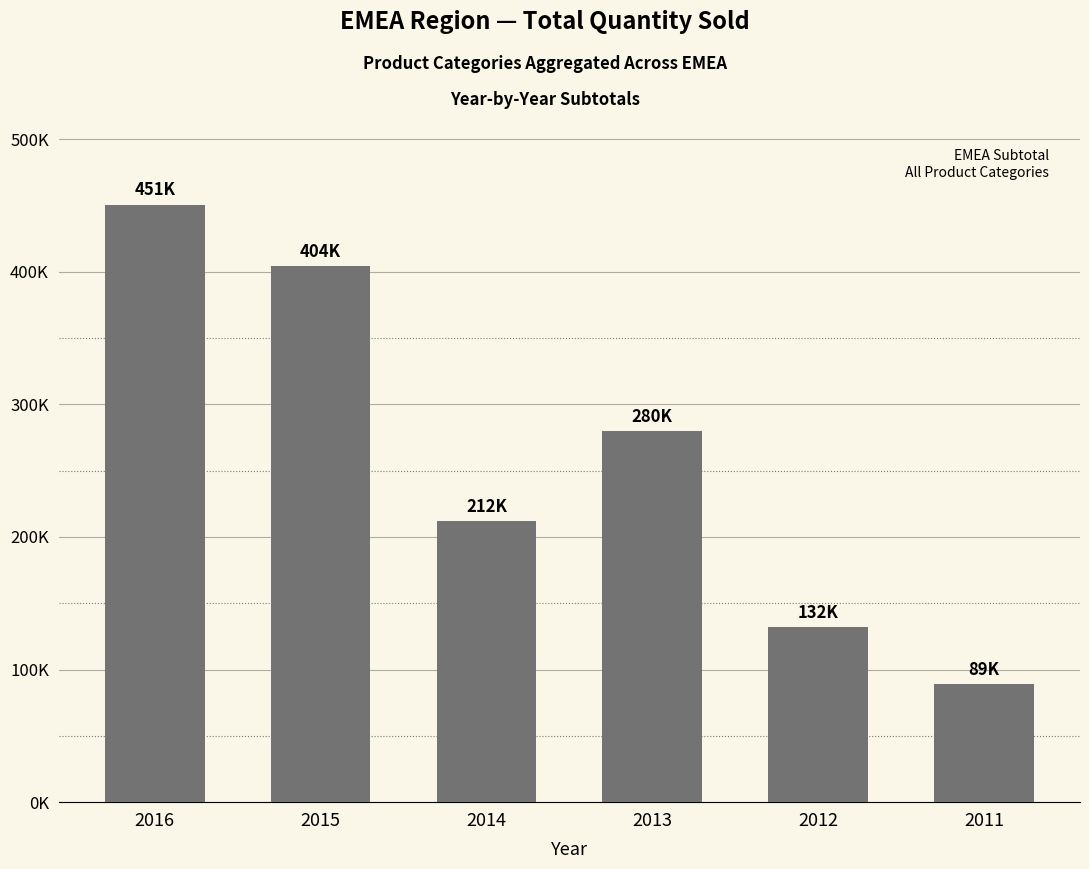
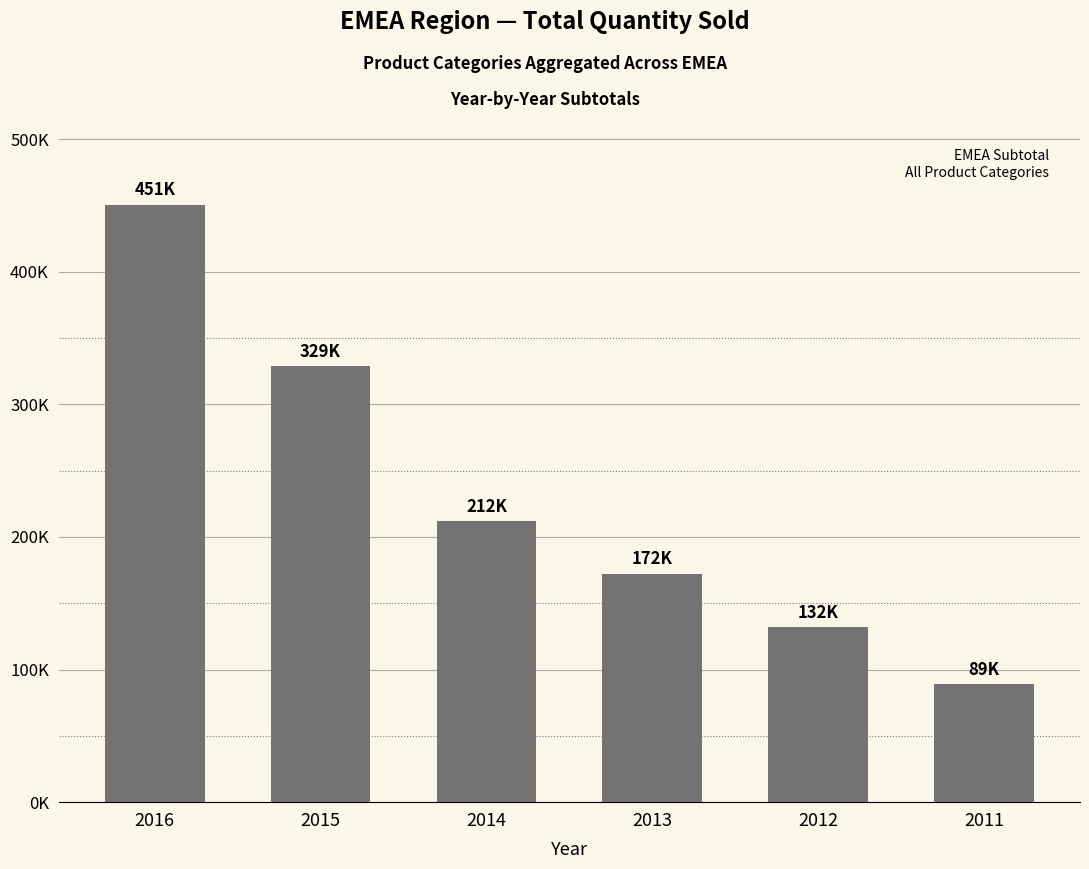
  {
    "2016": "451K",
-   "2015": "404K",
+   "2015": "329K",
    "2014": "212K",
-   "2013": "280K",
+   "2013": "172K",
    "2012": "132K",
    "2011": "89K"
  }
